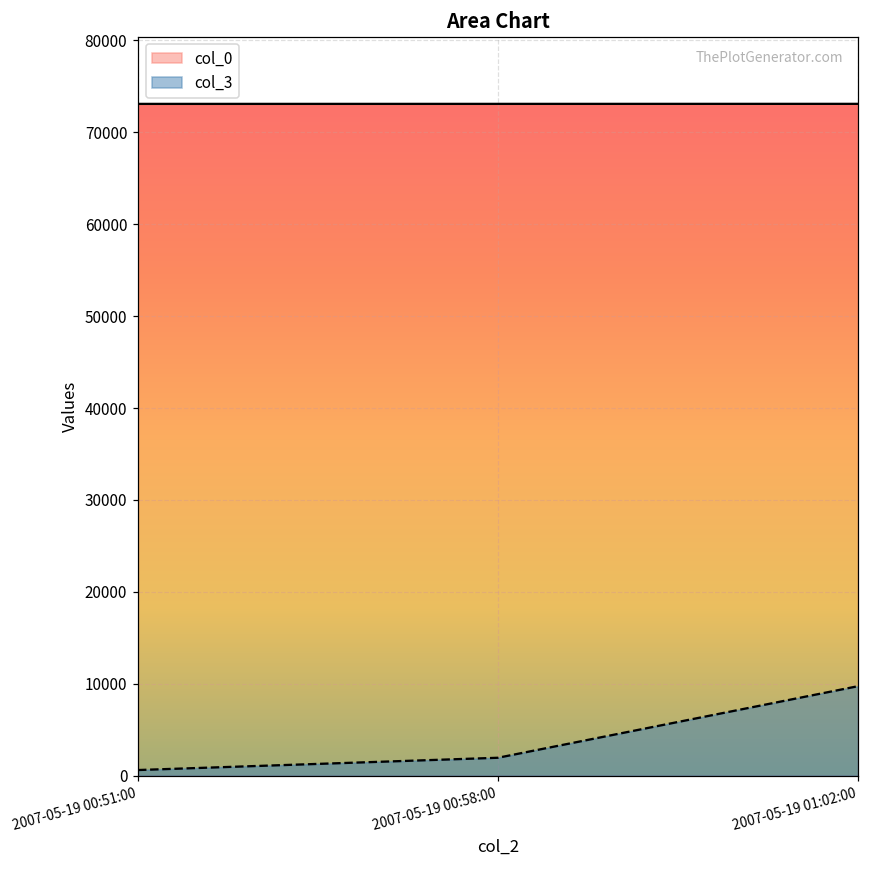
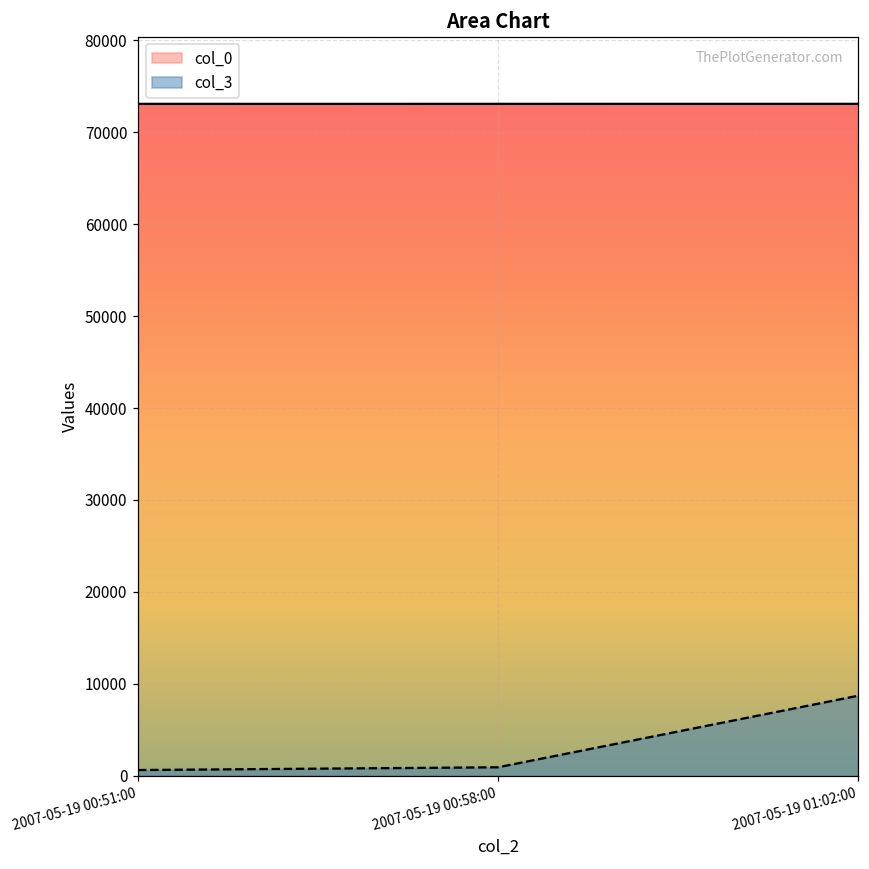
  {
    "col_0": {
      "2007-05-19 00:51:00": 73000,
      "2007-05-19 00:58:00": 73000,
      "2007-05-19 01:02:00": 73000
    },
    "col_3": {
      "2007-05-19 00:51:00": 1000,
-     "2007-05-19 00:58:00": 2000,
-     "2007-05-19 01:02:00": 10000
+     "2007-05-19 00:58:00": 1000,
+     "2007-05-19 01:02:00": 9000
    }
  }
